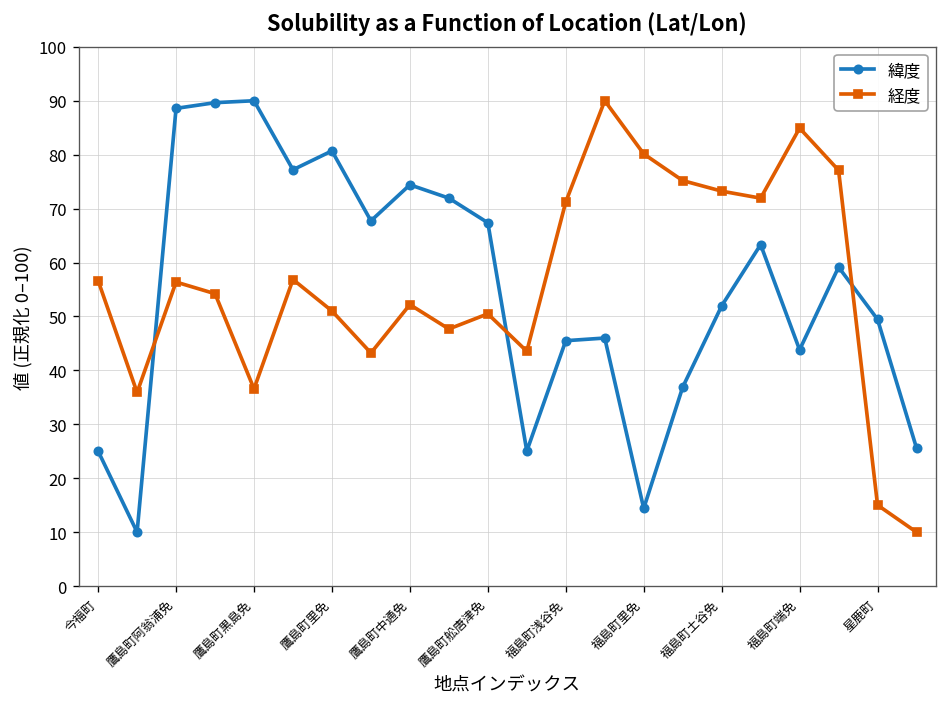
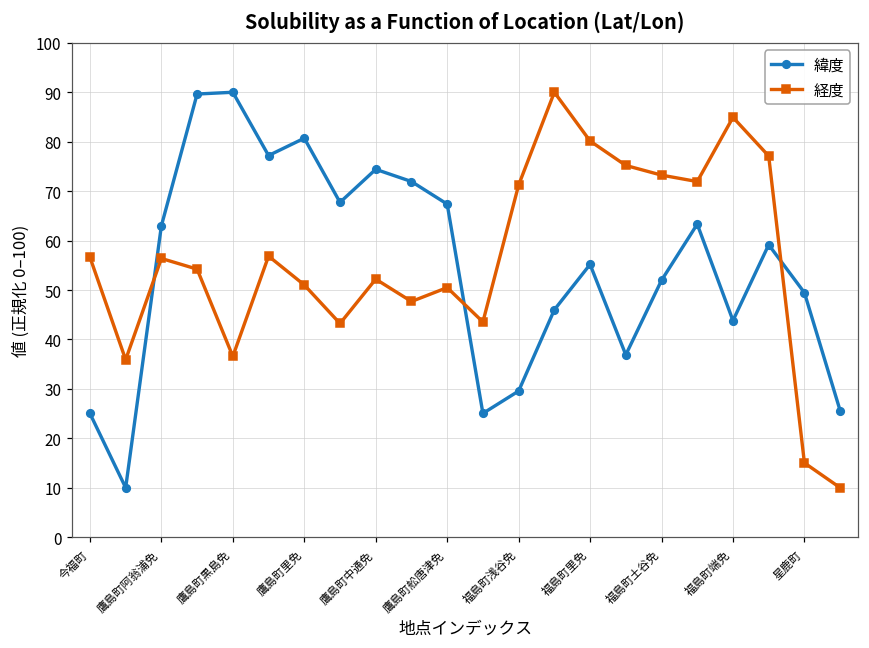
  {
    "緯度": {
      "今福町": 25,
-     "鷹島町阿翁浦免": 89,
+     "鷹島町阿翁浦免": 63,
      "鷹島町黒島免": 90,
      "鷹島町里免": 81,
      "鷹島町中通免": 74,
      "鷹島町舩唐津免": 67,
-     "福島町浅谷免": 46,
-     "福島町里免": 14,
+     "福島町浅谷免": 30,
+     "福島町里免": 55,
      "福島町土谷免": 52,
      "福島町端免": 44,
      "星鹿町": 49
    },
    "経度": {
      "今福町": 57,
      "鷹島町阿翁浦免": 56,
      "鷹島町黒島免": 37,
      "鷹島町里免": 51,
      "鷹島町中通免": 52,
      "鷹島町舩唐津免": 50,
      "福島町浅谷免": 71,
      "福島町里免": 80,
      "福島町土谷免": 73,
      "福島町端免": 85,
      "星鹿町": 15
    }
  }
